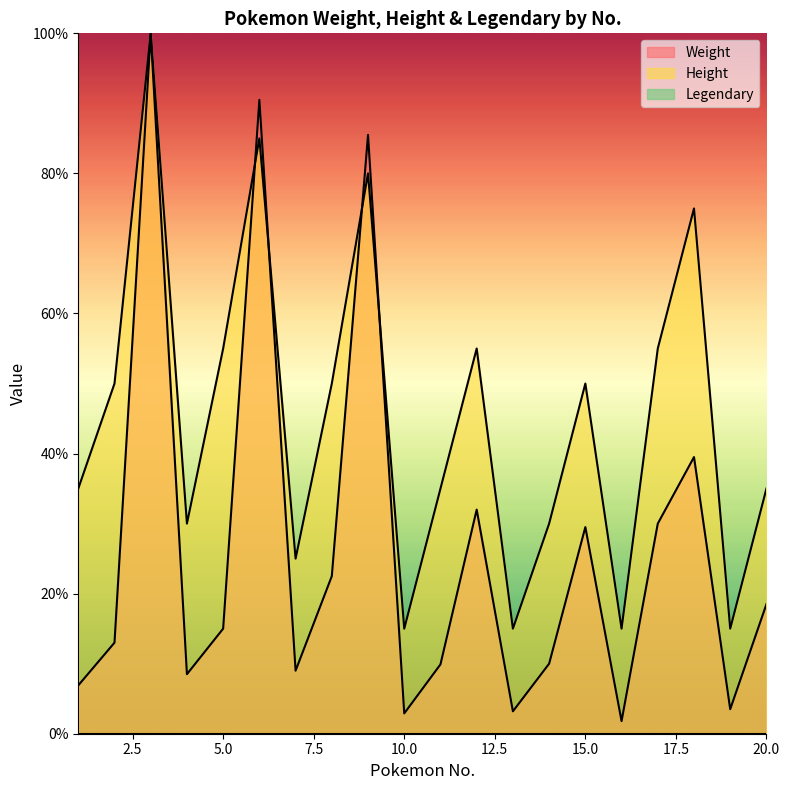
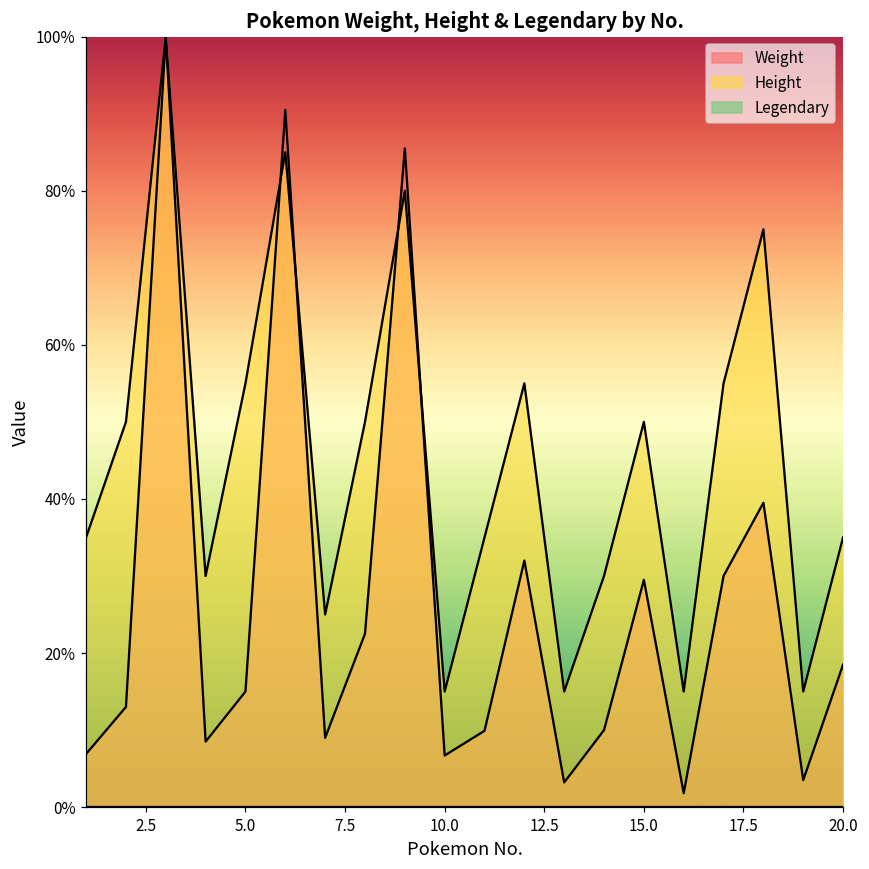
  {
    "Weight": {
      "5.0": "15%",
-     "10.0": "3%",
+     "10.0": "7%",
      "15.0": "30%",
      "20.0": "19%"
    },
    "Height": {
      "5.0": "55%",
      "10.0": "15%",
      "15.0": "50%",
      "20.0": "35%"
    },
    "Legendary": {
      "5.0": "0%",
      "10.0": "0%",
      "15.0": "0%",
      "20.0": "0%"
    }
  }
